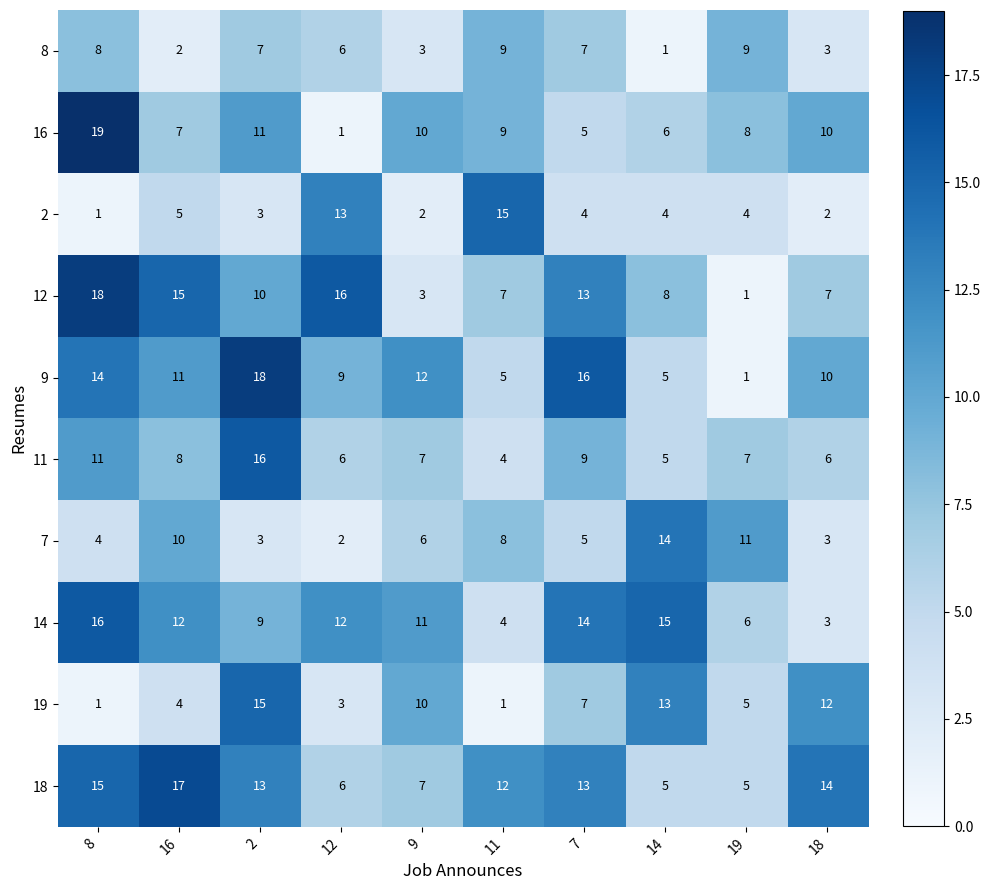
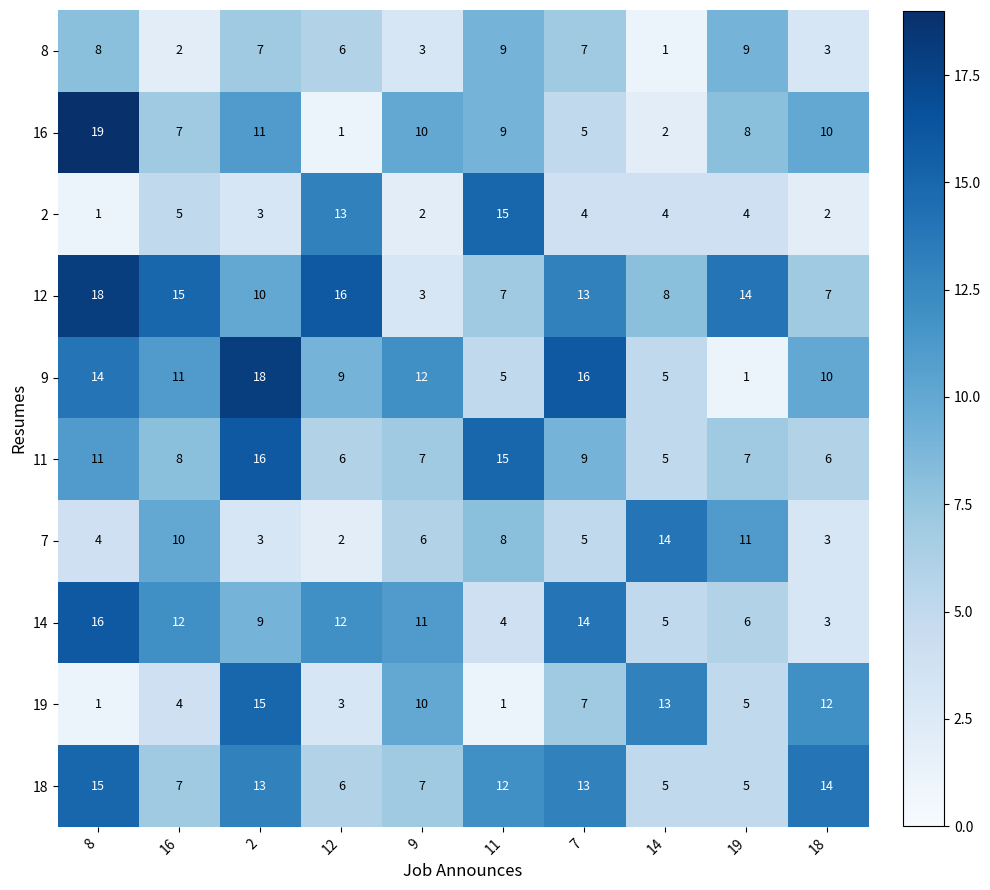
  {
    "8": {
      "8": 8,
      "16": 2,
      "2": 7,
      "12": 6,
      "9": 3,
      "11": 9,
      "7": 7,
      "14": 1,
      "19": 9,
      "18": 3
    },
    "16": {
      "8": 19,
      "16": 7,
      "2": 11,
      "12": 1,
      "9": 10,
      "11": 9,
      "7": 5,
-     "14": 6,
+     "14": 2,
      "19": 8,
      "18": 10
    },
    "2": {
      "8": 1,
      "16": 5,
      "2": 3,
      "12": 13,
      "9": 2,
      "11": 15,
      "7": 4,
      "14": 4,
      "19": 4,
      "18": 2
    },
    "12": {
      "8": 18,
      "16": 15,
      "2": 10,
      "12": 16,
      "9": 3,
      "11": 7,
      "7": 13,
      "14": 8,
-     "19": 1,
+     "19": 14,
      "18": 7
    },
    "9": {
      "8": 14,
      "16": 11,
      "2": 18,
      "12": 9,
      "9": 12,
      "11": 5,
      "7": 16,
      "14": 5,
      "19": 1,
      "18": 10
    },
    "11": {
      "8": 11,
      "16": 8,
      "2": 16,
      "12": 6,
      "9": 7,
-     "11": 4,
+     "11": 15,
      "7": 9,
      "14": 5,
      "19": 7,
      "18": 6
    },
    "7": {
      "8": 4,
      "16": 10,
      "2": 3,
      "12": 2,
      "9": 6,
      "11": 8,
      "7": 5,
      "14": 14,
      "19": 11,
      "18": 3
    },
    "14": {
      "8": 16,
      "16": 12,
      "2": 9,
      "12": 12,
      "9": 11,
      "11": 4,
      "7": 14,
-     "14": 15,
+     "14": 5,
      "19": 6,
      "18": 3
    },
    "19": {
      "8": 1,
      "16": 4,
      "2": 15,
      "12": 3,
      "9": 10,
      "11": 1,
      "7": 7,
      "14": 13,
      "19": 5,
      "18": 12
    },
    "18": {
      "8": 15,
-     "16": 17,
+     "16": 7,
      "2": 13,
      "12": 6,
      "9": 7,
      "11": 12,
      "7": 13,
      "14": 5,
      "19": 5,
      "18": 14
    }
  }
